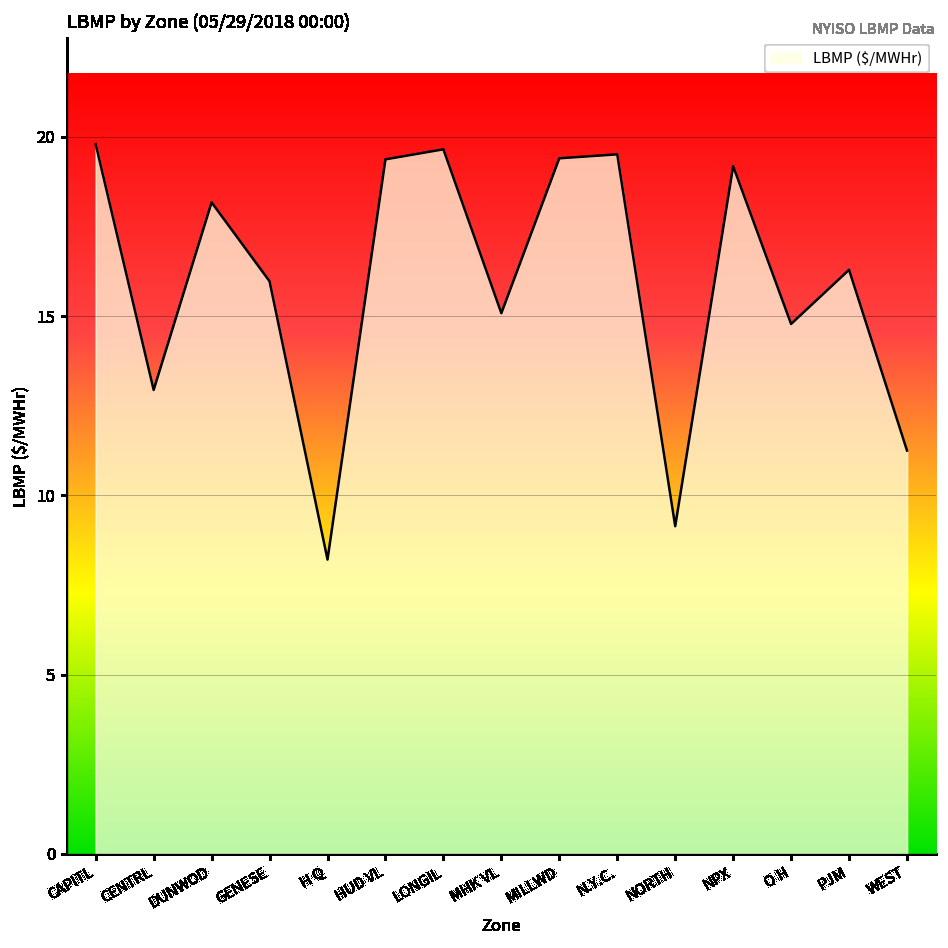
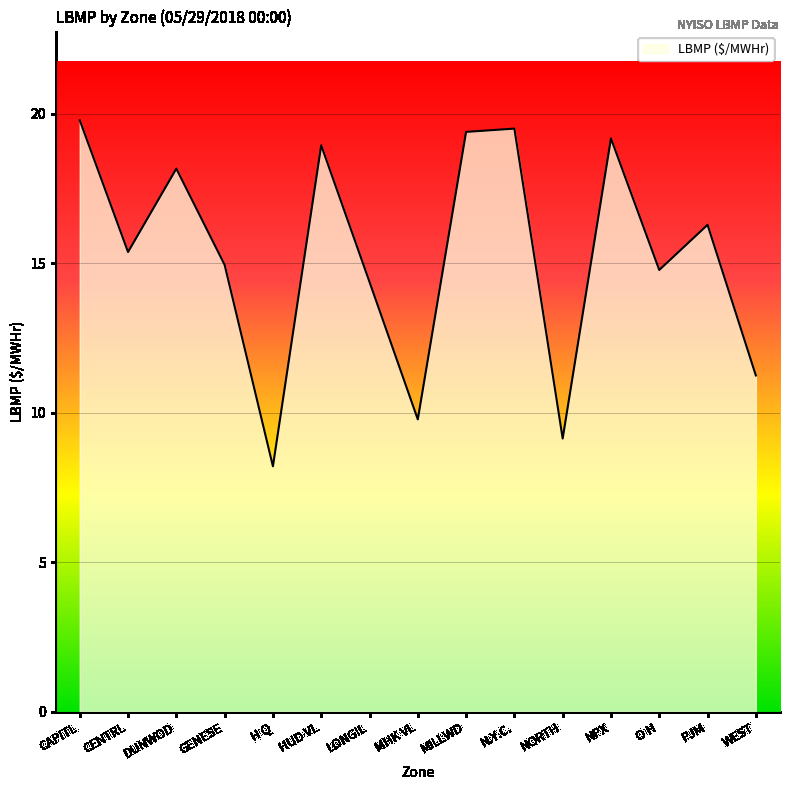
  {
    "CAPITL": 19.8,
-   "CENTRL": 12.9,
+   "CENTRL": 15.4,
    "DUNWOD": 18.2,
-   "GENESE": 16.0,
+   "GENESE": 15.0,
    "H Q": 8.2,
-   "HUD VL": 19.4,
-   "LONGIL": 19.7,
-   "MHK VL": 15.1,
+   "HUD VL": 19.0,
+   "LONGIL": 14.4,
+   "MHK VL": 9.8,
    "MILLWD": 19.4,
    "N.Y.C.": 19.5,
    "NORTH": 9.1,
    "NPX": 19.2,
    "O H": 14.8,
    "PJM": 16.3,
    "WEST": 11.3
  }
